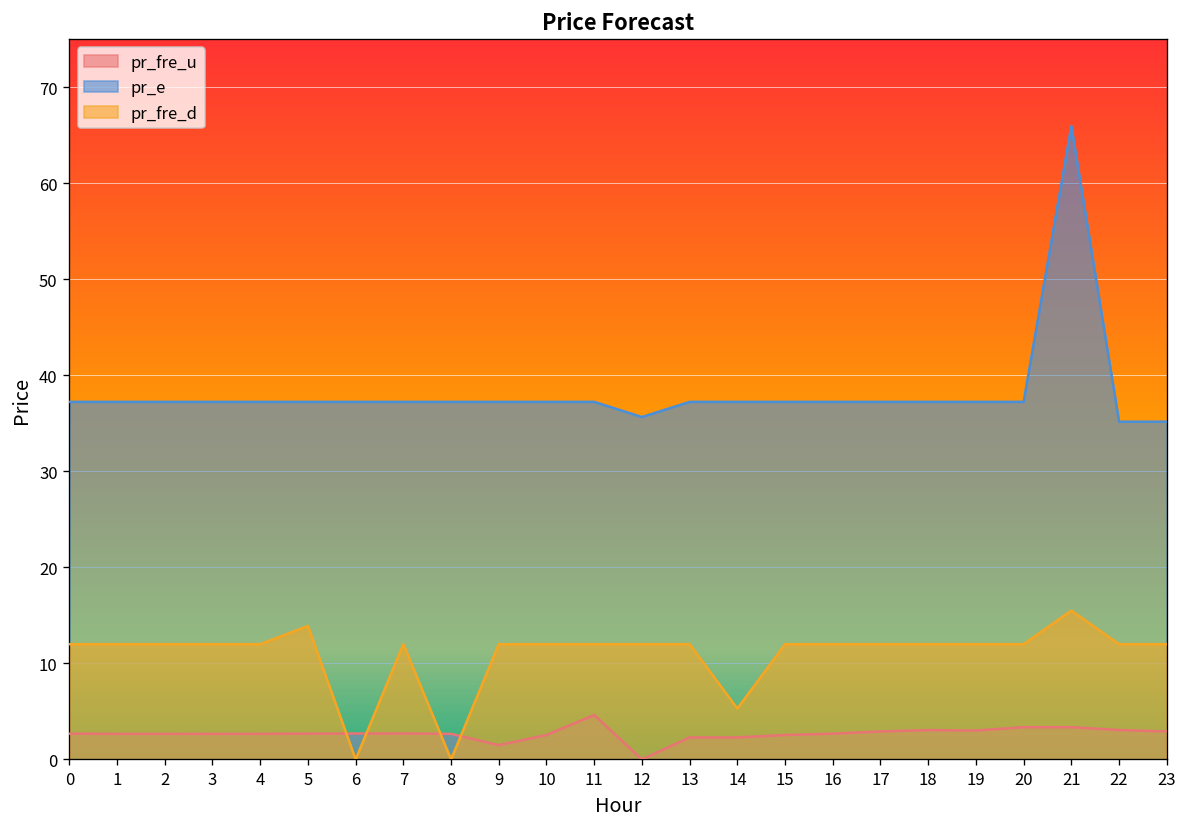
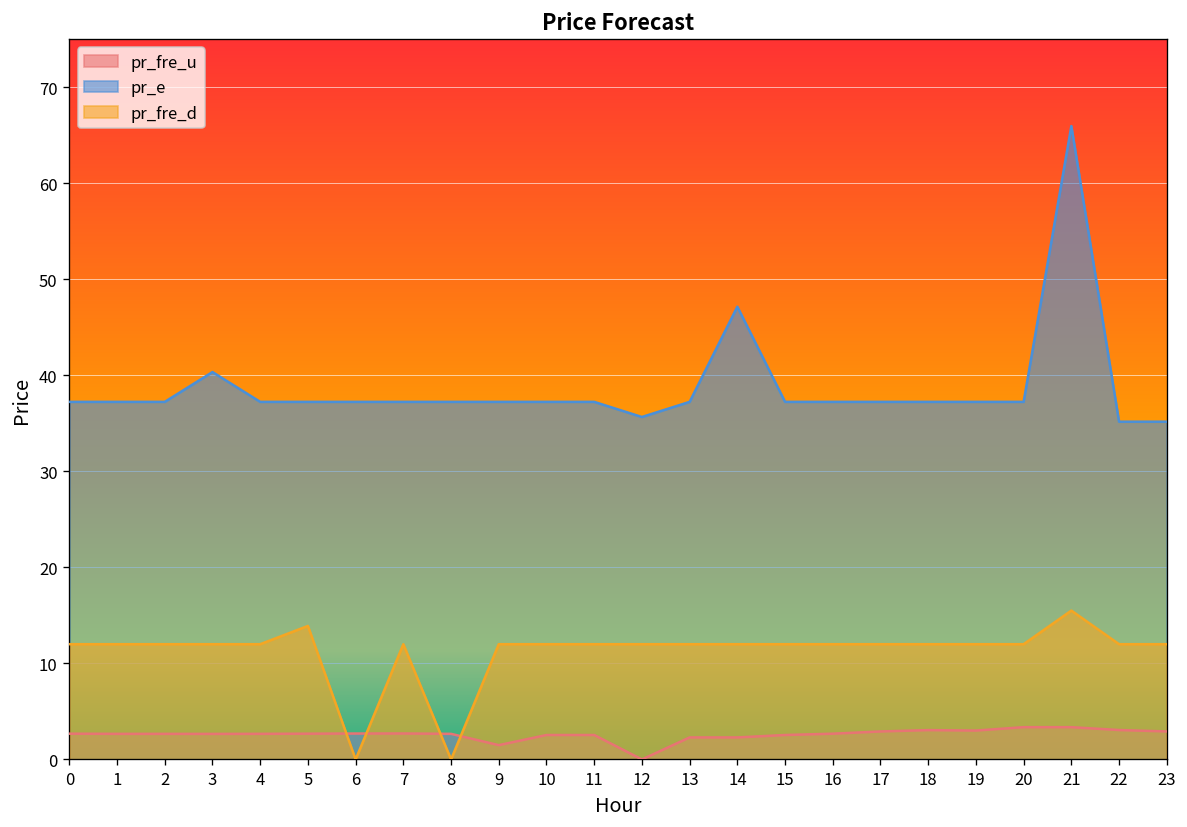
  {
    "pr_fre_u": {
      "0": 3,
      "1": 3,
      "2": 3,
      "3": 3,
      "4": 3,
      "5": 3,
      "6": 3,
      "7": 3,
      "8": 3,
      "9": 1,
      "10": 3,
-     "11": 5,
+     "11": 3,
      "12": 0,
      "13": 2,
      "14": 2,
      "15": 3,
      "16": 3,
      "17": 3,
      "18": 3,
      "19": 3,
      "20": 3,
      "21": 3,
      "22": 3,
      "23": 3
    },
    "pr_e": {
      "0": 37,
      "1": 37,
      "2": 37,
-     "3": 37,
+     "3": 40,
      "4": 37,
      "5": 37,
      "6": 37,
      "7": 37,
      "8": 37,
      "9": 37,
      "10": 37,
      "11": 37,
      "12": 36,
      "13": 37,
-     "14": 37,
+     "14": 47,
      "15": 37,
      "16": 37,
      "17": 37,
      "18": 37,
      "19": 37,
      "20": 37,
      "21": 66,
      "22": 35,
      "23": 35
    },
    "pr_fre_d": {
      "0": 12,
      "1": 12,
      "2": 12,
      "3": 12,
      "4": 12,
      "5": 14,
      "6": 0,
      "7": 12,
      "8": 0,
      "9": 12,
      "10": 12,
      "11": 12,
      "12": 12,
      "13": 12,
-     "14": 5,
+     "14": 12,
      "15": 12,
      "16": 12,
      "17": 12,
      "18": 12,
      "19": 12,
      "20": 12,
      "21": 16,
      "22": 12,
      "23": 12
    }
  }
